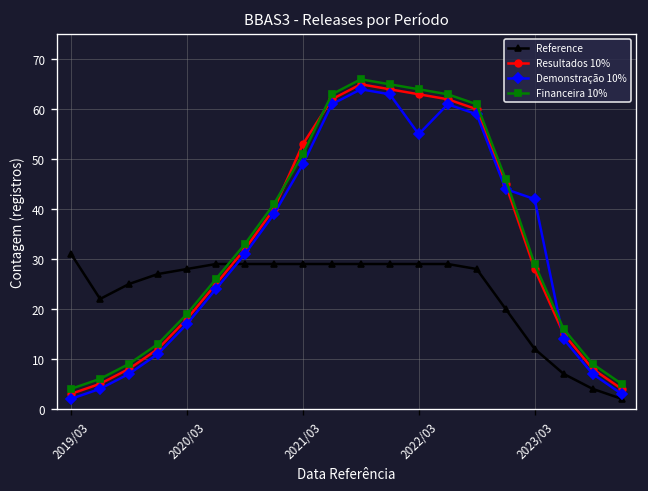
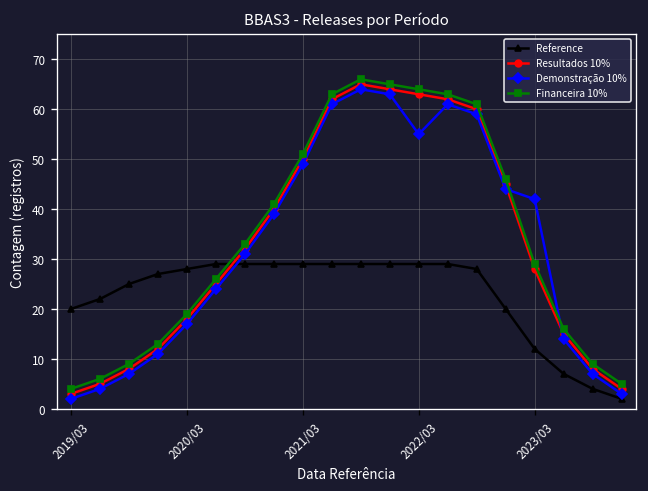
  {
    "Reference": {
-     "2019/03": 31,
+     "2019/03": 20,
      "2020/03": 28,
      "2021/03": 29,
      "2022/03": 29,
      "2023/03": 12
    },
    "Resultados 10%": {
      "2019/03": 3,
      "2020/03": 18,
-     "2021/03": 53,
+     "2021/03": 50,
      "2022/03": 63,
      "2023/03": 28
    },
    "Demonstração 10%": {
      "2019/03": 2,
      "2020/03": 17,
      "2021/03": 49,
      "2022/03": 55,
      "2023/03": 42
    },
    "Financeira 10%": {
      "2019/03": 4,
      "2020/03": 19,
      "2021/03": 51,
      "2022/03": 64,
      "2023/03": 29
    }
  }
